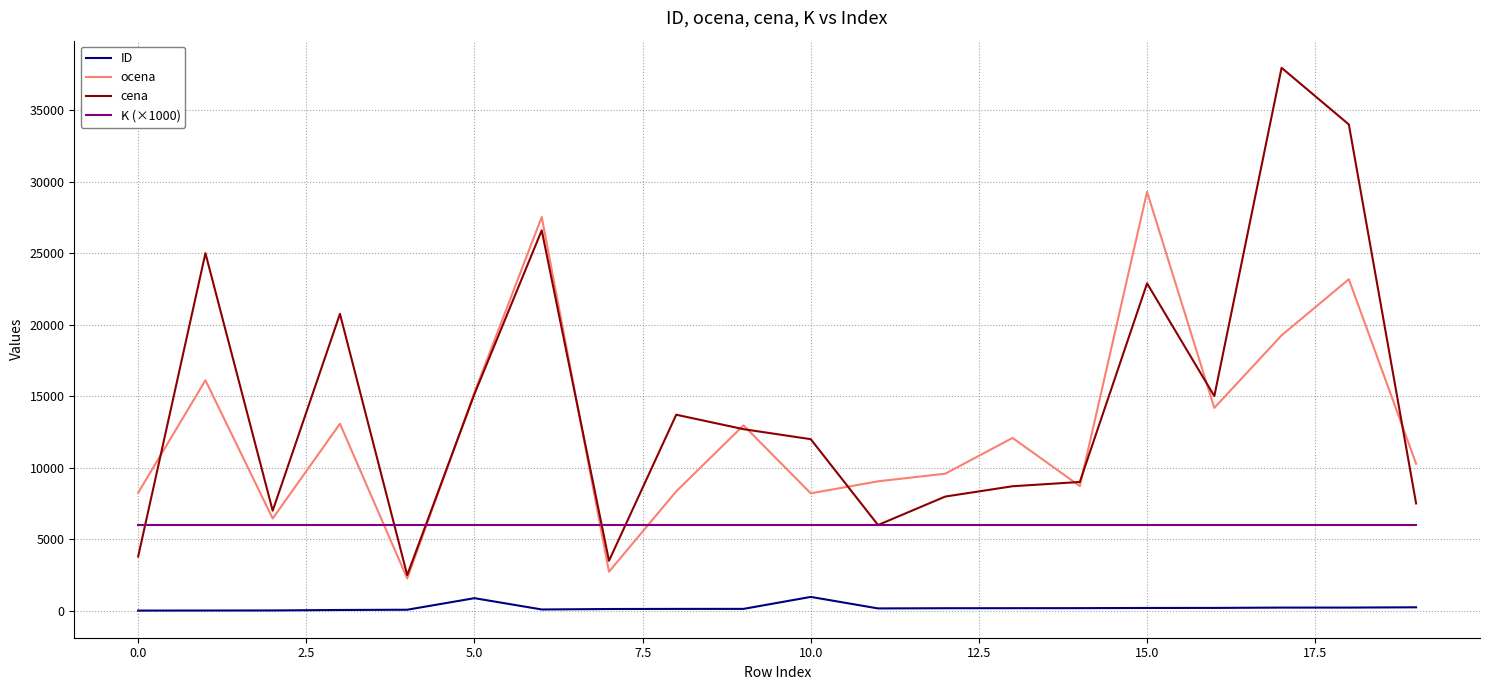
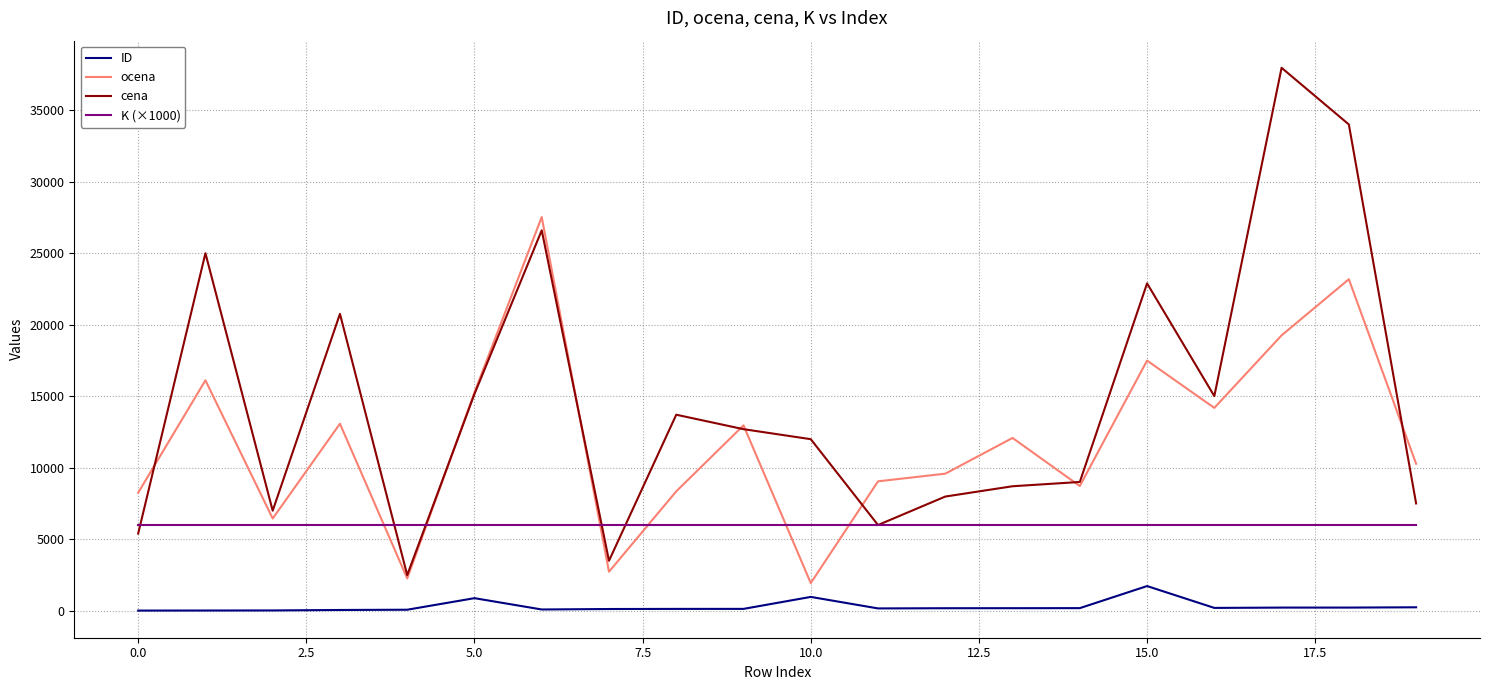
  {
    "ID": {
      "0.0": 0,
      "5.0": 900,
      "10.0": 1000,
-     "15.0": 200
+     "15.0": 1700
    },
    "ocena": {
      "0.0": 8200,
-     "10.0": 8200,
-     "15.0": 29300
+     "10.0": 1900,
+     "15.0": 17500
    },
    "cena": {
-     "0.0": 3800,
+     "0.0": 5400,
      "10.0": 12000,
      "15.0": 22900
    },
    "K (×1000)": {
      "0.0": 6000,
      "5.0": 6000,
      "10.0": 6000,
      "15.0": 6000
    }
  }
